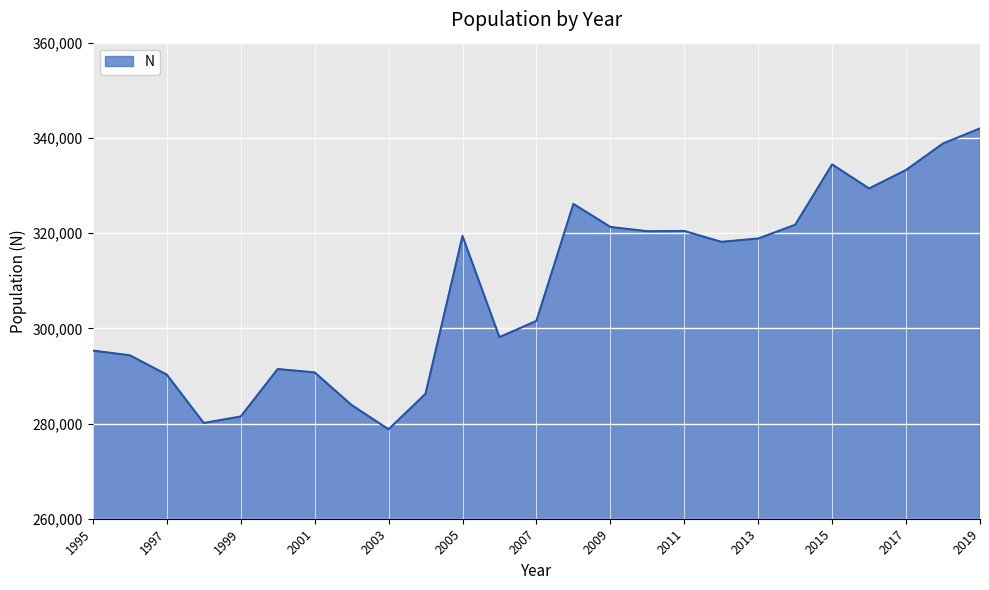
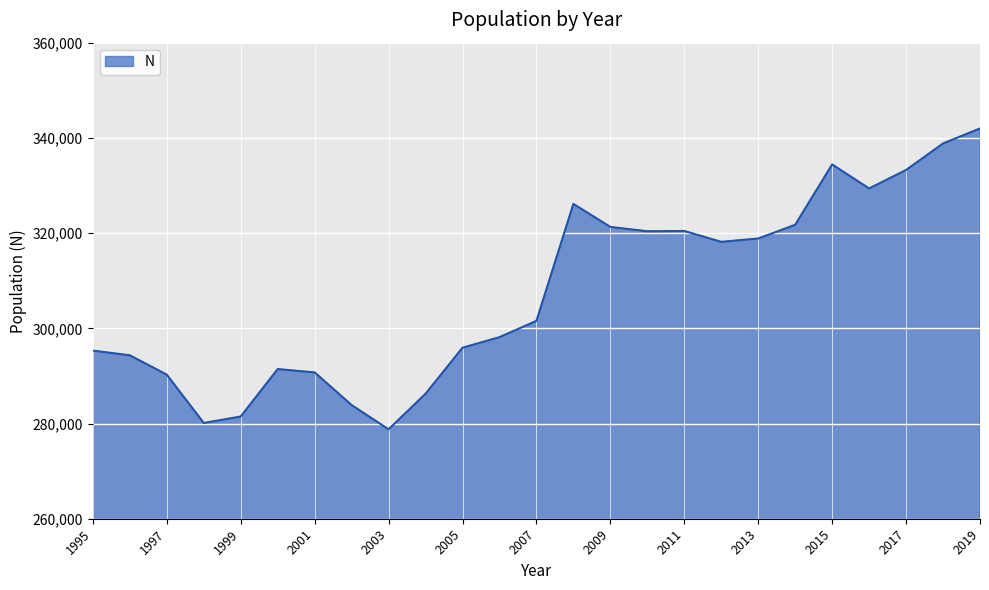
  {
    "1995": "295,000",
    "1997": "290,000",
    "1999": "281,000",
    "2001": "291,000",
    "2003": "279,000",
-   "2005": "319,000",
+   "2005": "296,000",
    "2007": "302,000",
    "2009": "321,000",
    "2011": "320,000",
    "2013": "319,000",
    "2015": "334,000",
    "2017": "333,000",
    "2019": "342,000"
  }
